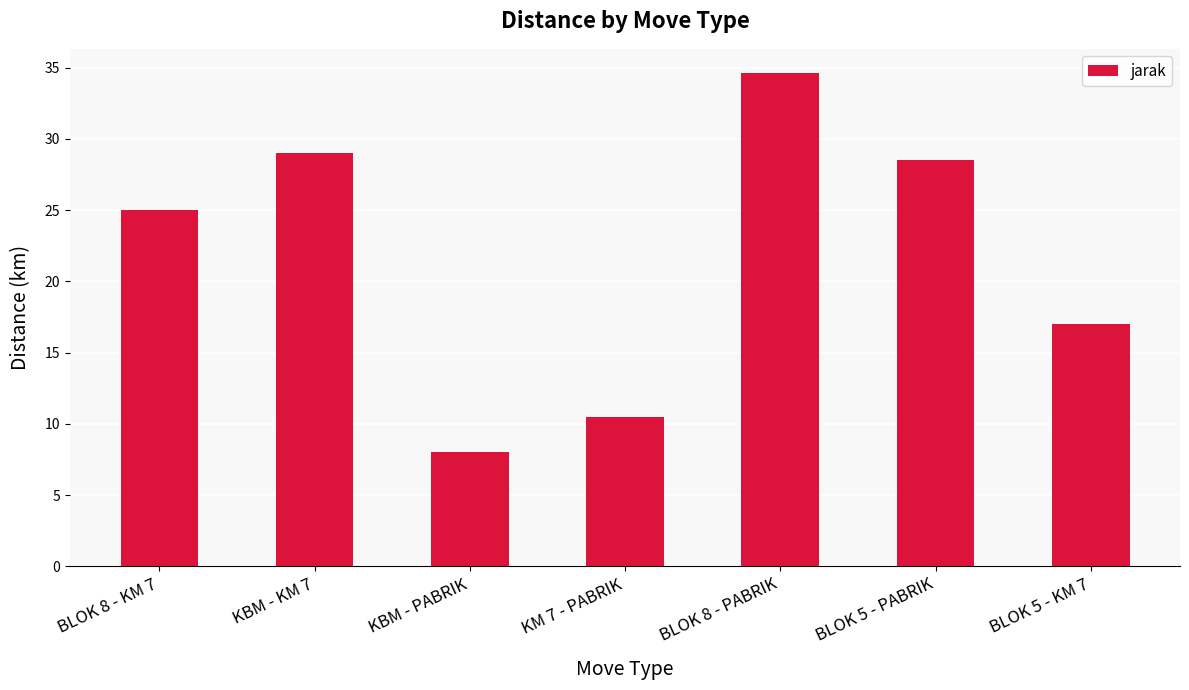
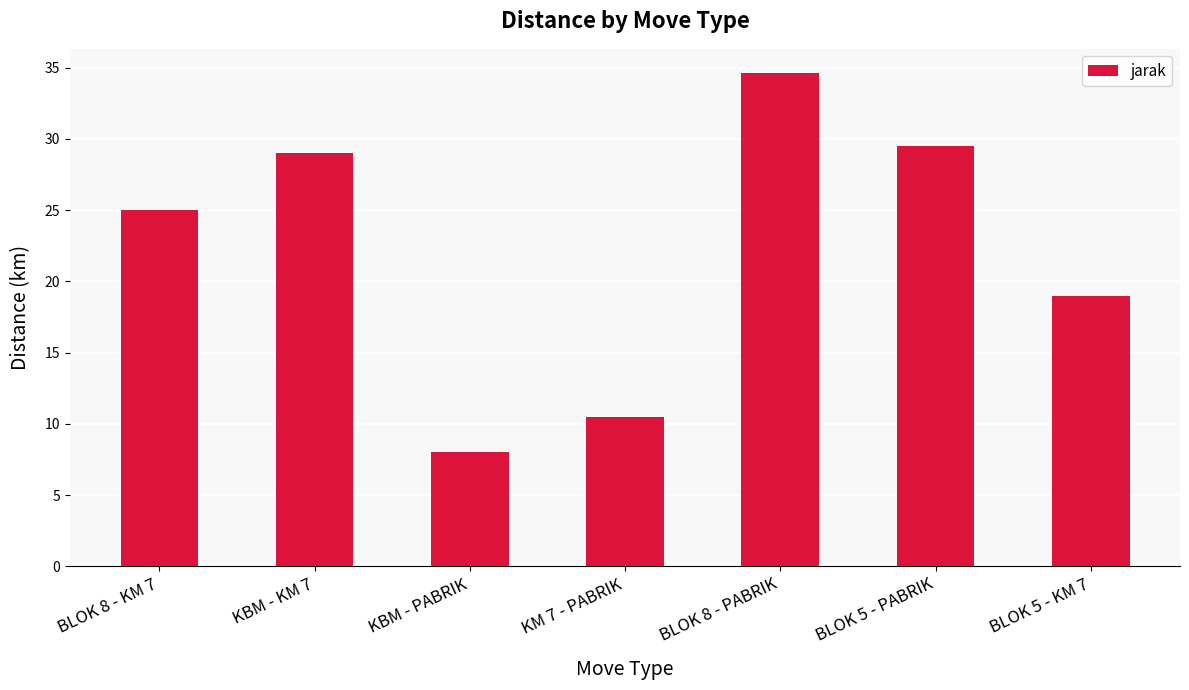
  {
    "BLOK 8 - KM 7": 25.0,
    "KBM - KM 7": 29.0,
    "KBM - PABRIK": 8.0,
    "KM 7 - PABRIK": 10.5,
    "BLOK 8 - PABRIK": 34.6,
-   "BLOK 5 - PABRIK": 28.5,
-   "BLOK 5 - KM 7": 17
+   "BLOK 5 - PABRIK": 29.5,
+   "BLOK 5 - KM 7": 19
  }
